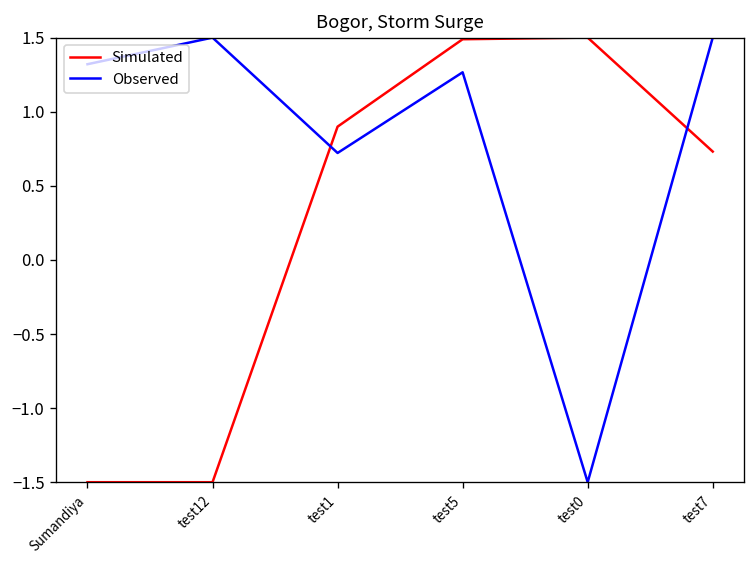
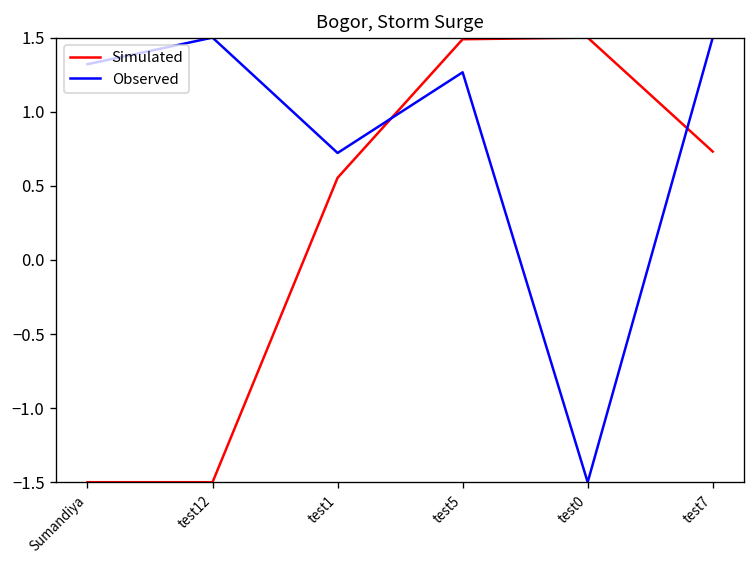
  {
    "Simulated": {
      "Sumandiya": -1.50,
      "test12": -1.50,
-     "test1": 0.90,
+     "test1": 0.55,
      "test5": 1.49,
      "test0": 1.50,
      "test7": 0.73
    },
    "Observed": {
      "test12": 1.50,
      "test1": 0.72,
      "test5": 1.27,
      "test0": -1.50,
      "test7": 1.50
    }
  }
